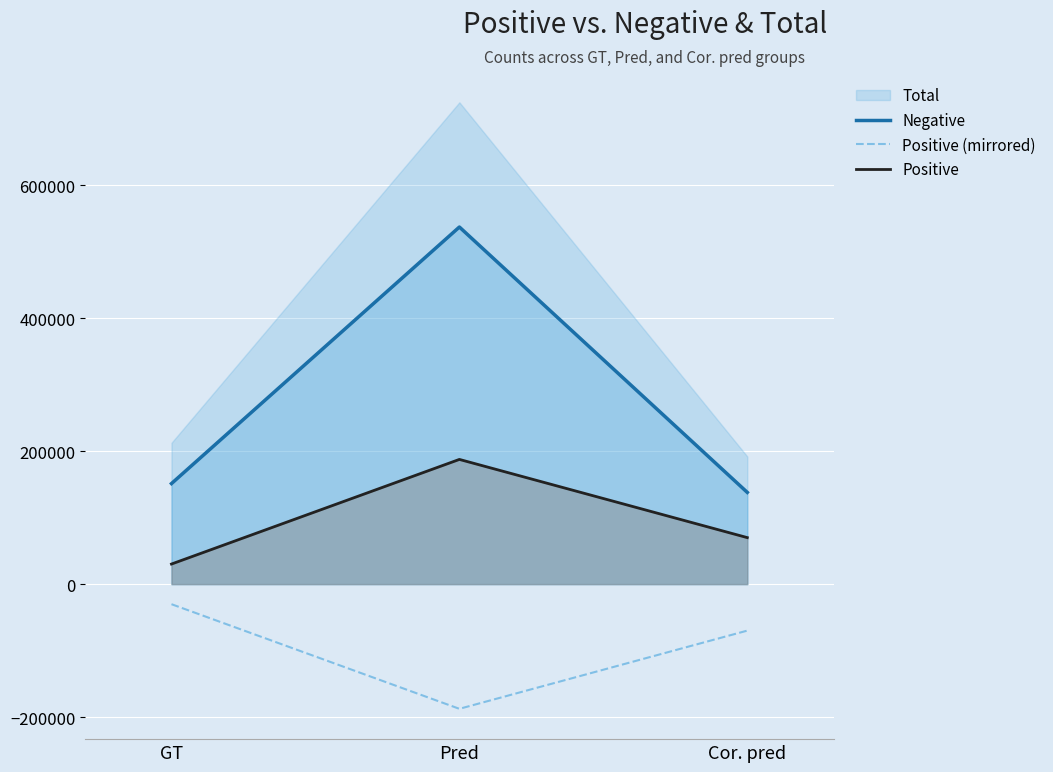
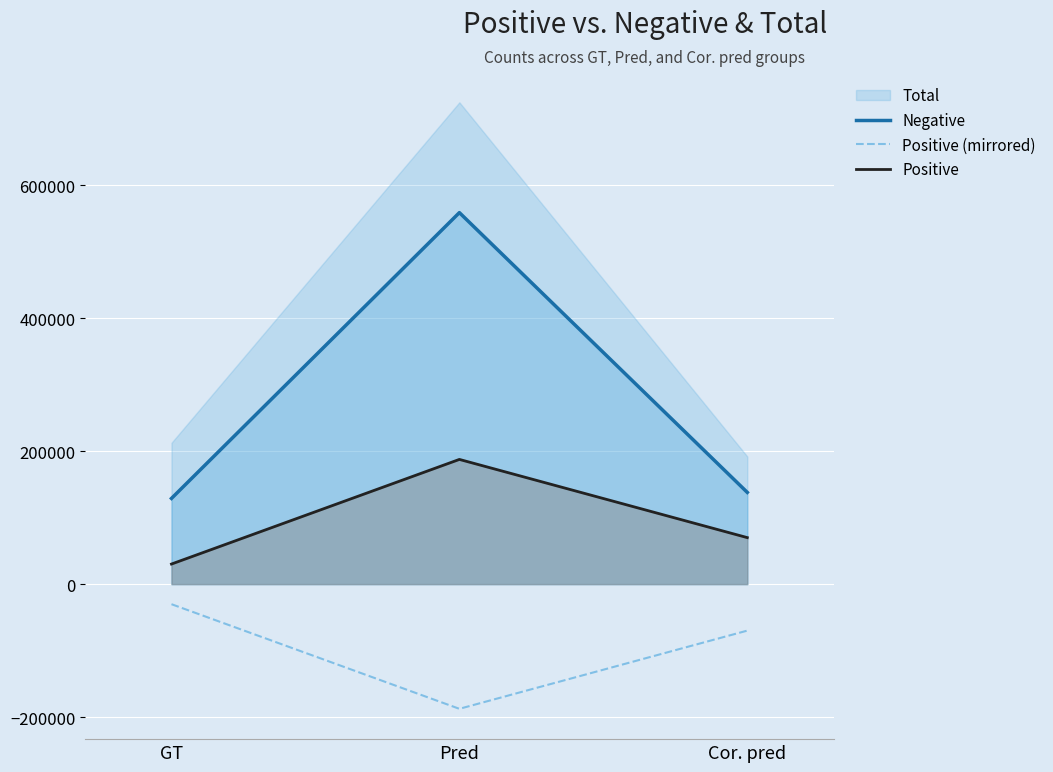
  {
    "Negative": {
-     "GT": 150000,
-     "Pred": 540000,
+     "GT": 130000,
+     "Pred": 560000,
      "Cor. pred": 140000
    },
    "Positive": {
      "GT": 30000,
      "Pred": 190000,
      "Cor. pred": 70000
    }
  }
